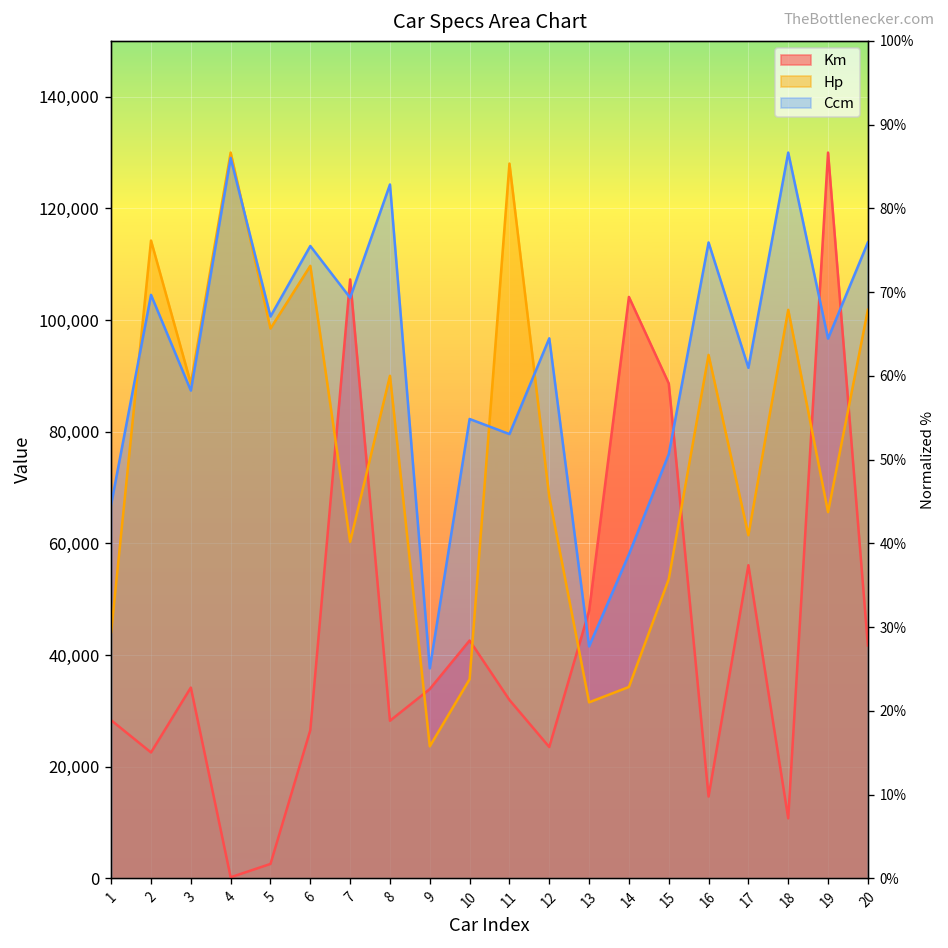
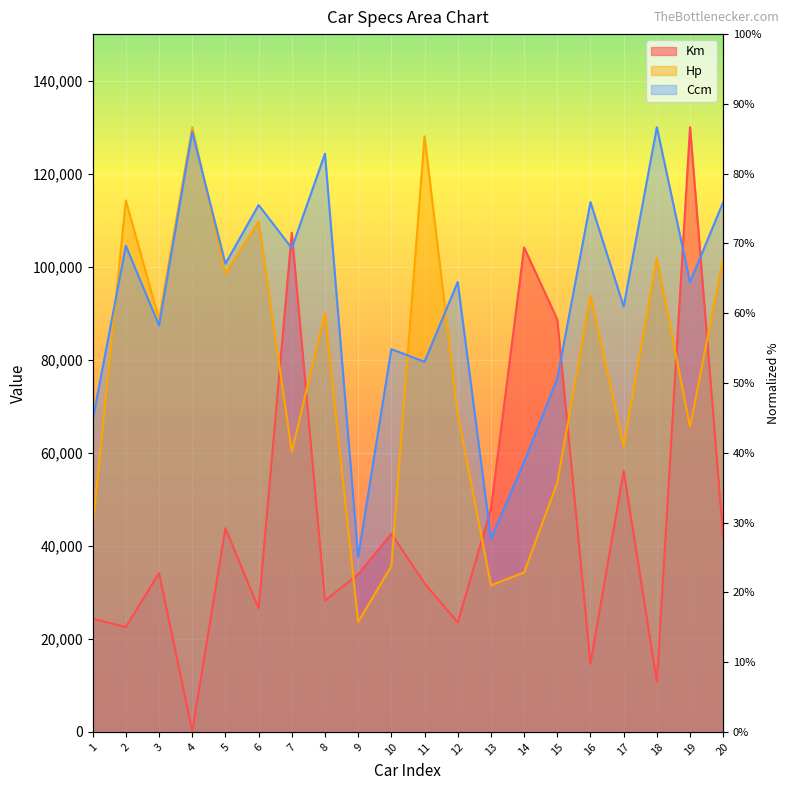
  {
    "Km": {
-     "1": "28,000",
+     "1": "24,000",
      "2": "23,000",
      "3": "34,000",
      "4": "0",
-     "5": "3,000",
+     "5": "44,000",
      "6": "27,000",
      "7": "107,000",
      "8": "28,000",
      "9": "34,000",
      "10": "43,000",
      "11": "32,000",
      "12": "24,000",
      "13": "48,000",
      "14": "104,000",
      "15": "89,000",
      "16": "15,000",
      "17": "56,000",
      "18": "11,000",
      "19": "130,000",
      "20": "42,000"
    },
    "Hp": {
      "1": "44,000",
      "2": "114,000",
      "3": "89,000",
      "4": "130,000",
      "5": "98,000",
      "6": "110,000",
      "7": "60,000",
      "8": "90,000",
      "9": "24,000",
      "10": "36,000",
      "11": "128,000",
      "12": "68,000",
      "13": "32,000",
      "14": "34,000",
      "15": "54,000",
      "16": "94,000",
      "17": "61,000",
      "18": "102,000",
      "19": "66,000",
      "20": "102,000"
    },
    "Ccm": {
      "1": "67,000",
      "2": "105,000",
      "3": "87,000",
      "4": "129,000",
      "5": "101,000",
      "6": "113,000",
      "7": "104,000",
      "8": "124,000",
      "9": "38,000",
      "10": "82,000",
      "11": "80,000",
      "12": "97,000",
      "13": "42,000",
      "14": "58,000",
      "15": "76,000",
      "16": "114,000",
      "17": "91,000",
      "18": "130,000",
      "19": "97,000",
      "20": "114,000"
    }
  }
